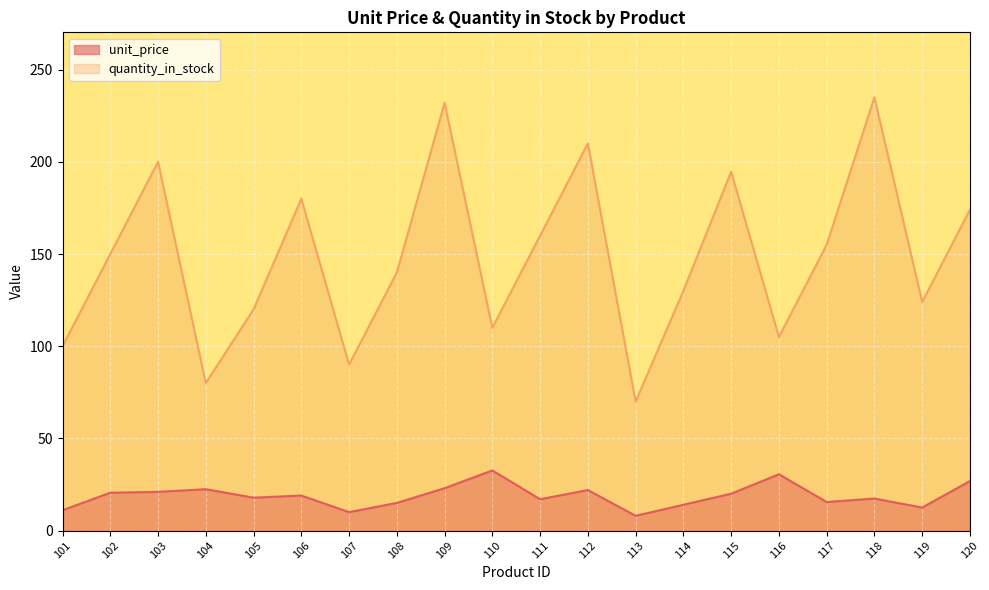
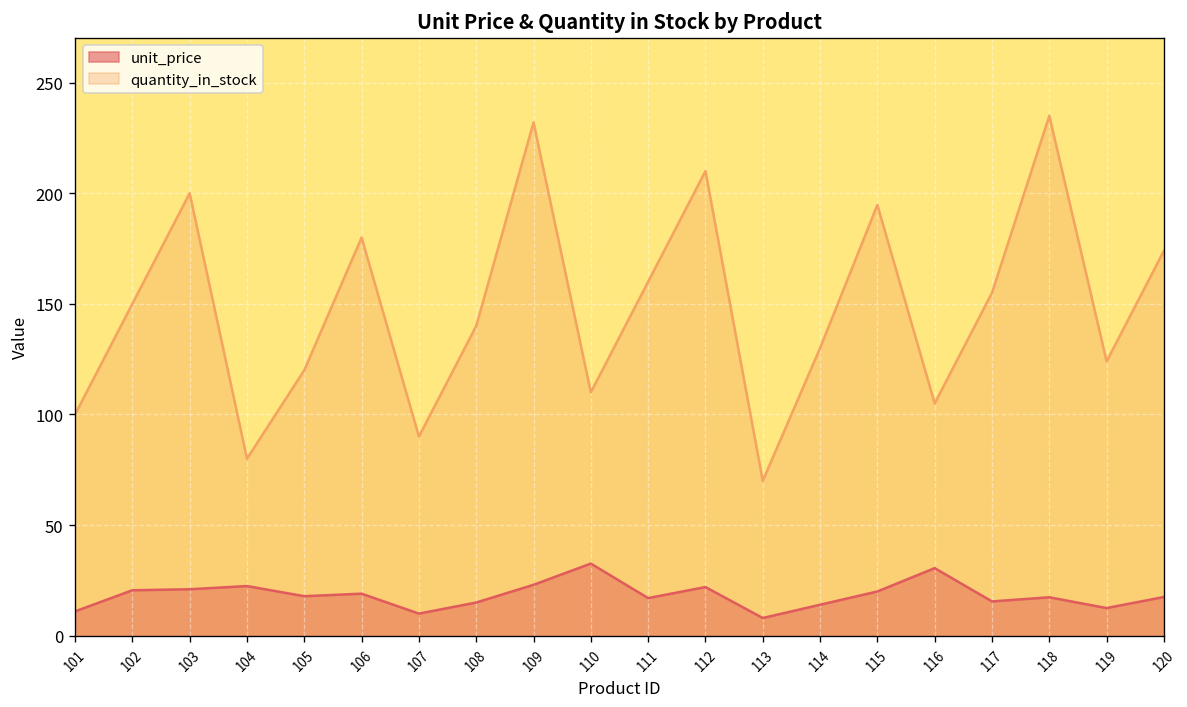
  {
    "unit_price": {
      "101": 11,
      "102": 21,
      "103": 21,
      "104": 22,
      "105": 18,
      "106": 19,
      "107": 10,
      "108": 15,
      "109": 23,
      "110": 33,
      "111": 17,
      "112": 22,
      "113": 8,
      "114": 14,
      "115": 20,
      "116": 31,
      "117": 15,
      "118": 17,
      "119": 12,
-     "120": 27
+     "120": 17
    },
    "quantity_in_stock": {
      "101": 100,
      "102": 150,
      "103": 200,
      "104": 80,
      "105": 120,
      "106": 180,
      "107": 90,
      "108": 140,
      "109": 232,
      "110": 110,
      "111": 160,
      "112": 210,
      "113": 70,
      "114": 130,
      "115": 195,
      "116": 105,
      "117": 155,
      "118": 235,
      "119": 124,
      "120": 174
    }
  }
